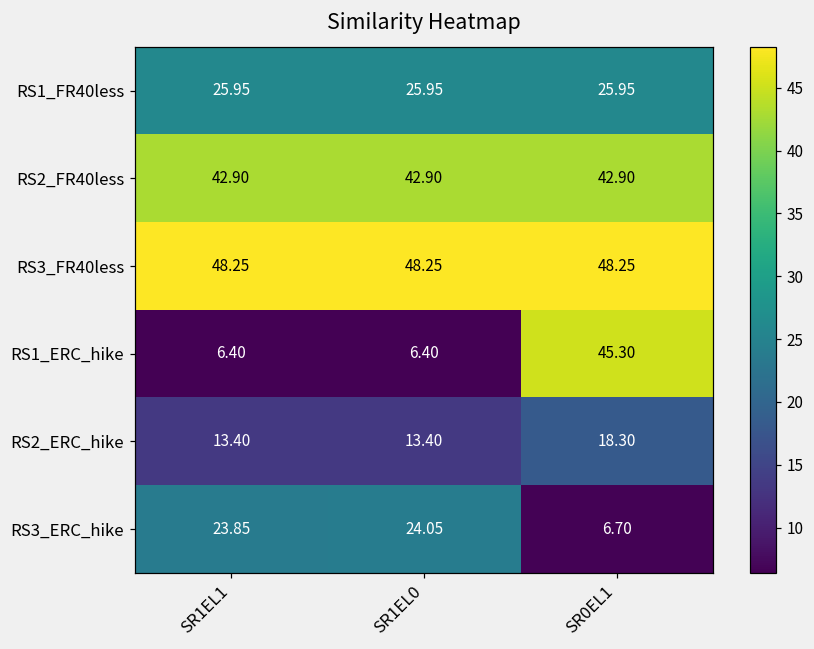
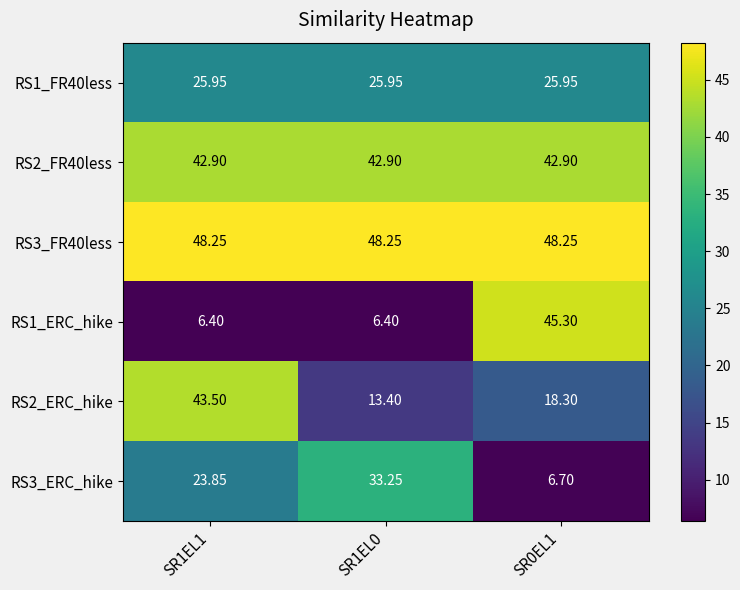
  {
    "RS1_FR40less": {
      "SR1EL1": 25.95,
      "SR1EL0": 25.95,
      "SR0EL1": 25.95
    },
    "RS2_FR40less": {
      "SR1EL1": 42.90,
      "SR1EL0": 42.90,
      "SR0EL1": 42.90
    },
    "RS3_FR40less": {
      "SR1EL1": 48.25,
      "SR1EL0": 48.25,
      "SR0EL1": 48.25
    },
    "RS1_ERC_hike": {
      "SR1EL1": 6.40,
      "SR1EL0": 6.40,
      "SR0EL1": 45.30
    },
    "RS2_ERC_hike": {
-     "SR1EL1": 13.40,
+     "SR1EL1": 43.50,
      "SR1EL0": 13.40,
      "SR0EL1": 18.30
    },
    "RS3_ERC_hike": {
      "SR1EL1": 23.85,
-     "SR1EL0": 24.05,
+     "SR1EL0": 33.25,
      "SR0EL1": 6.70
    }
  }
